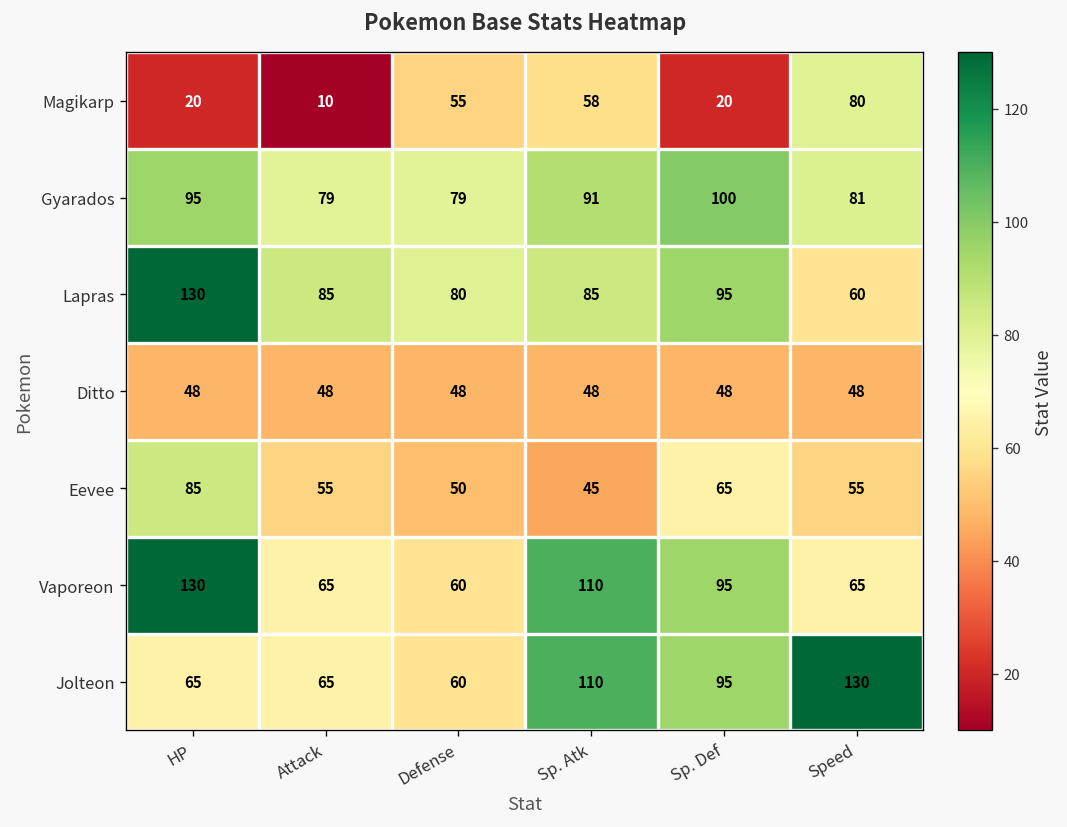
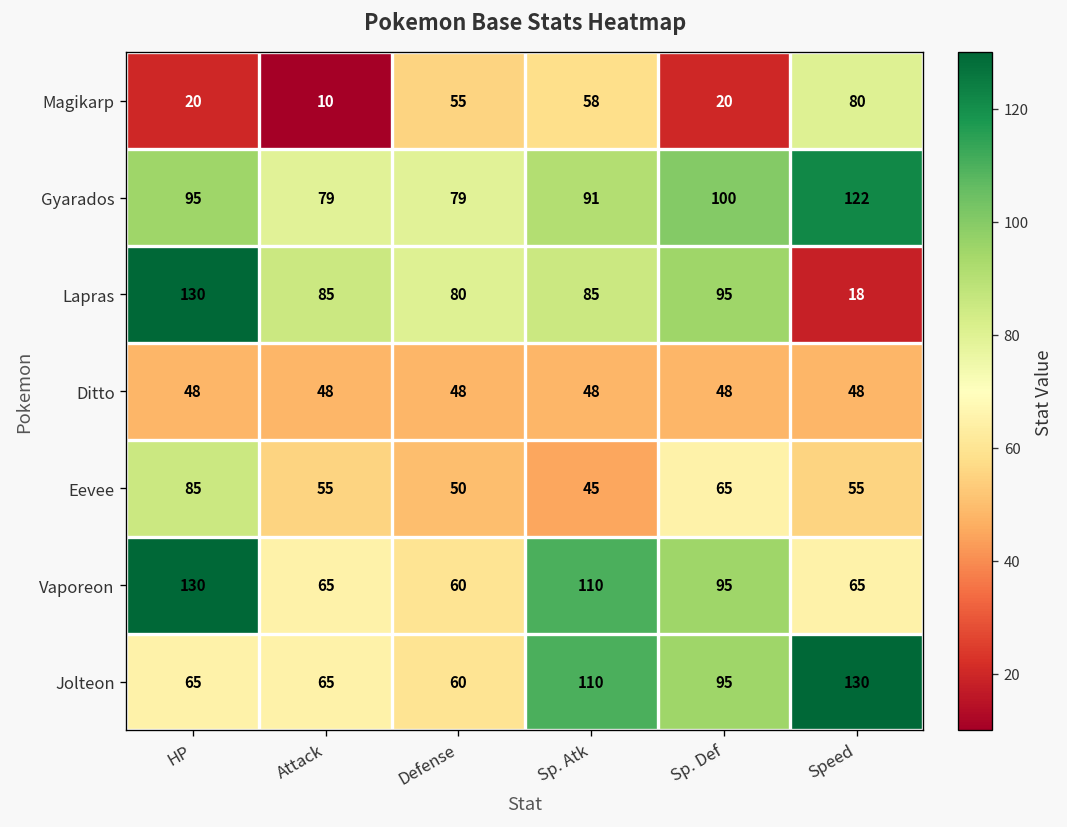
  {
    "Magikarp": {
      "HP": 20,
      "Attack": 10,
      "Defense": 55,
      "Sp. Atk": 58,
      "Sp. Def": 20,
      "Speed": 80
    },
    "Gyarados": {
      "HP": 95,
      "Attack": 79,
      "Defense": 79,
      "Sp. Atk": 91,
      "Sp. Def": 100,
-     "Speed": 81
+     "Speed": 122
    },
    "Lapras": {
      "HP": 130,
      "Attack": 85,
      "Defense": 80,
      "Sp. Atk": 85,
      "Sp. Def": 95,
-     "Speed": 60
+     "Speed": 18
    },
    "Ditto": {
      "HP": 48,
      "Attack": 48,
      "Defense": 48,
      "Sp. Atk": 48,
      "Sp. Def": 48,
      "Speed": 48
    },
    "Eevee": {
      "HP": 85,
      "Attack": 55,
      "Defense": 50,
      "Sp. Atk": 45,
      "Sp. Def": 65,
      "Speed": 55
    },
    "Vaporeon": {
      "HP": 130,
      "Attack": 65,
      "Defense": 60,
      "Sp. Atk": 110,
      "Sp. Def": 95,
      "Speed": 65
    },
    "Jolteon": {
      "HP": 65,
      "Attack": 65,
      "Defense": 60,
      "Sp. Atk": 110,
      "Sp. Def": 95,
      "Speed": 130
    }
  }
